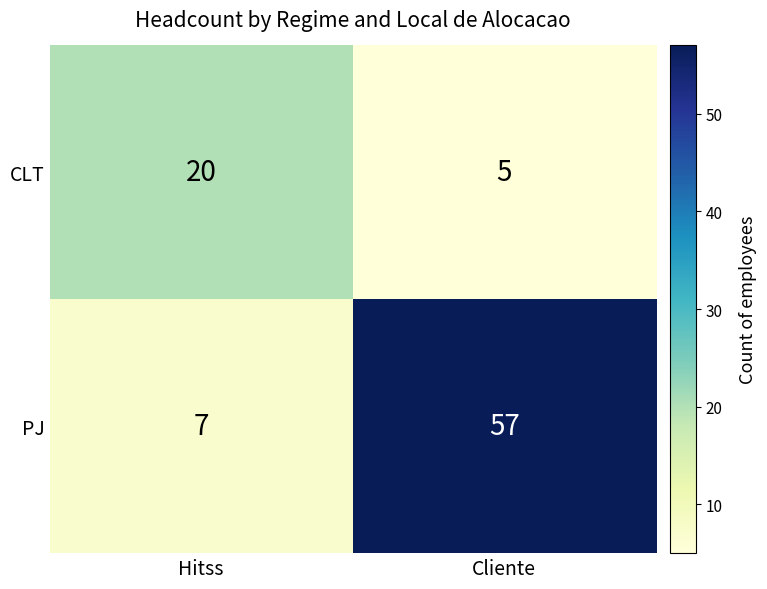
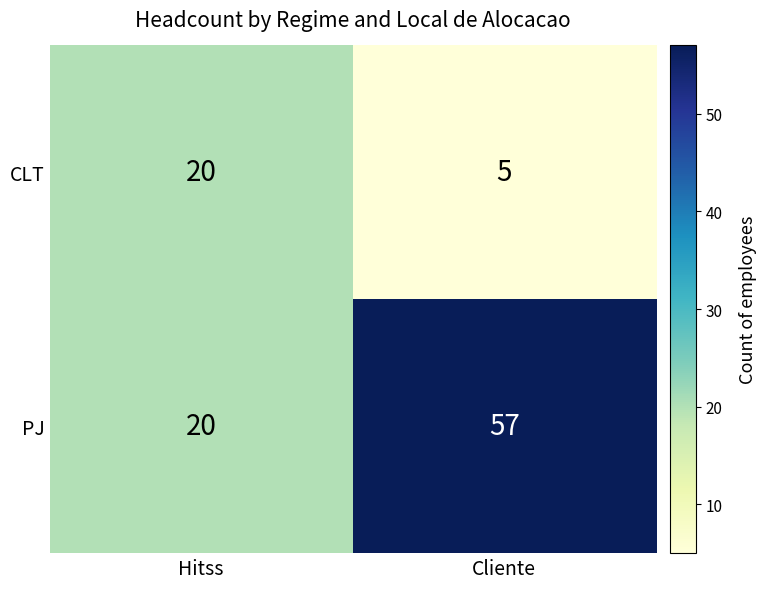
  {
    "CLT": {
      "Hitss": 20,
      "Cliente": 5
    },
    "PJ": {
-     "Hitss": 7,
+     "Hitss": 20,
      "Cliente": 57
    }
  }
